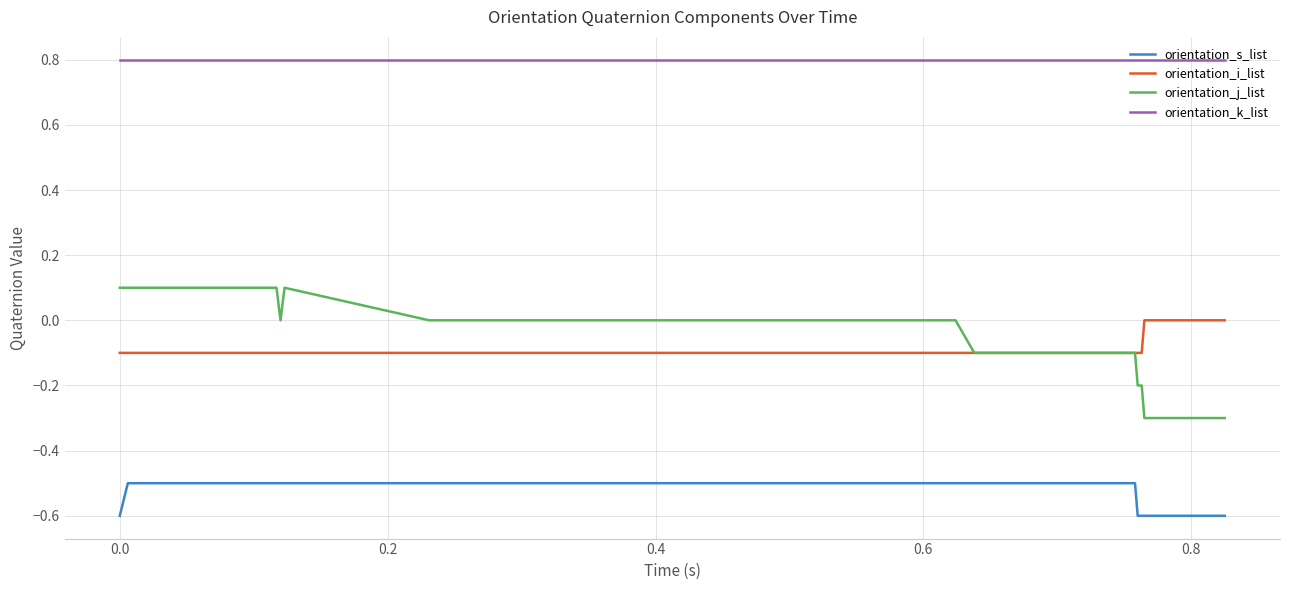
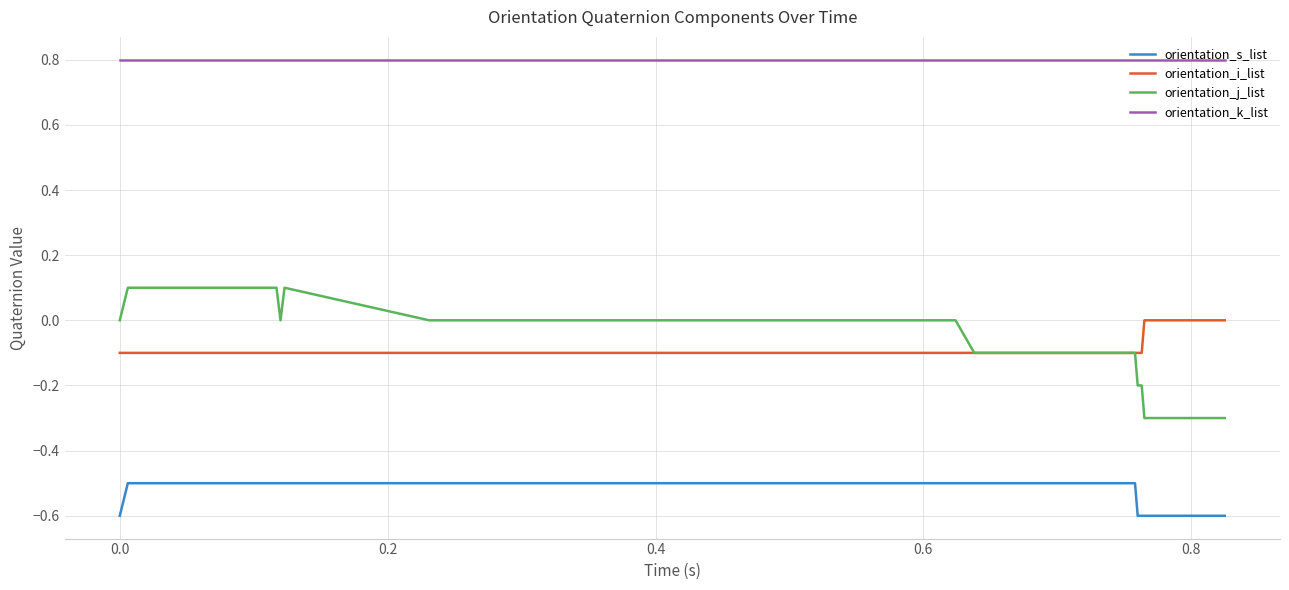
  {
    "orientation_s_list": {
      "0.0": -0.6
    },
    "orientation_i_list": {
      "0.0": -0.1
    },
    "orientation_j_list": {
-     "0.0": 0.1
+     "0.0": 0.0
    },
    "orientation_k_list": {
      "0.0": 0.8
    }
  }
